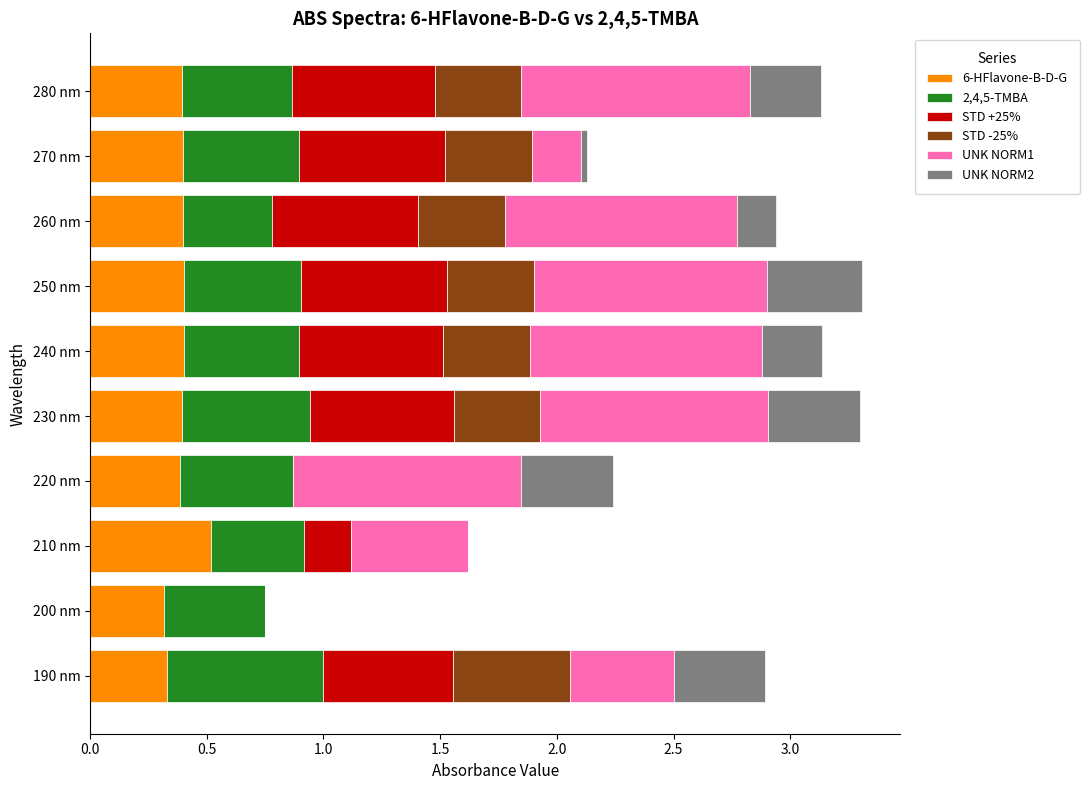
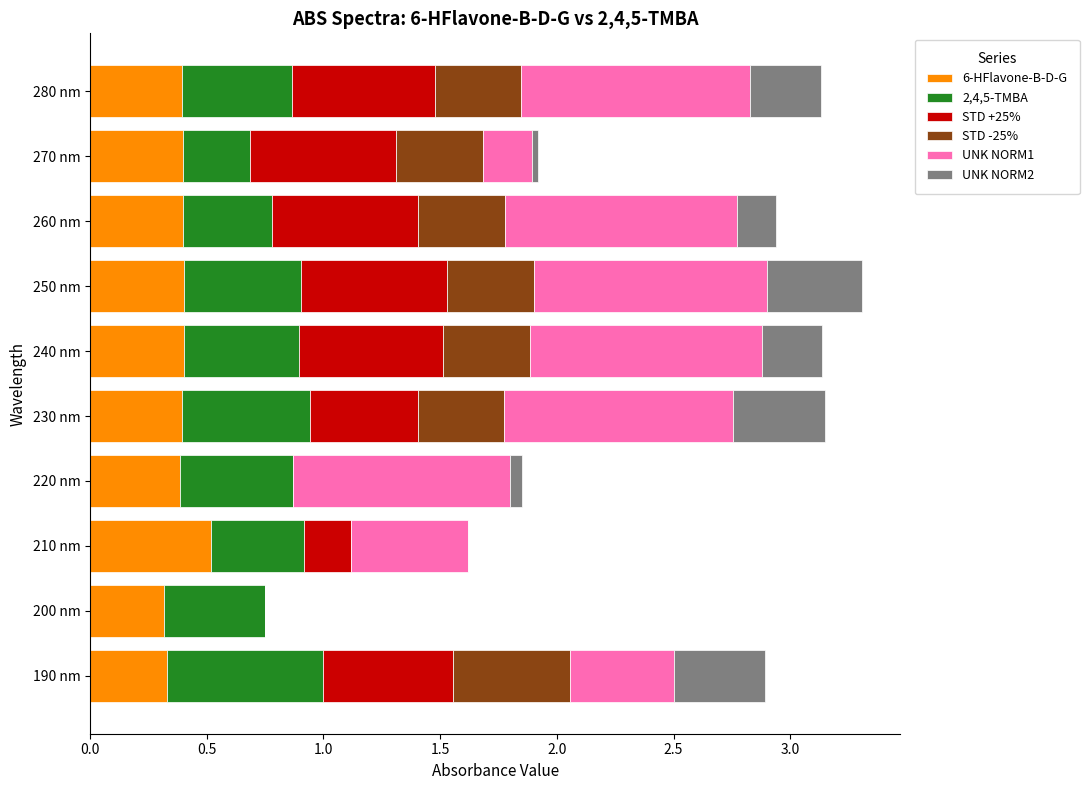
  {
    "6-HFlavone-B-D-G": {
      "280 nm": 0.40,
      "270 nm": 0.40,
      "260 nm": 0.40,
      "250 nm": 0.40,
      "240 nm": 0.40,
      "230 nm": 0.40,
      "220 nm": 0.39,
      "210 nm": 0.52,
      "200 nm": 0.32,
      "190 nm": 0.33
    },
    "2,4,5-TMBA": {
      "280 nm": 0.47,
-     "270 nm": 0.50,
+     "270 nm": 0.29,
      "260 nm": 0.38,
      "250 nm": 0.50,
      "240 nm": 0.49,
      "230 nm": 0.55,
      "220 nm": 0.48,
      "210 nm": 0.40,
      "200 nm": 0.43,
      "190 nm": 0.67
    },
    "STD +25%": {
      "280 nm": 0.61,
      "270 nm": 0.62,
      "260 nm": 0.63,
      "250 nm": 0.62,
      "240 nm": 0.62,
-     "230 nm": 0.61,
+     "230 nm": 0.46,
      "220 nm": 0.00,
      "210 nm": 0.20,
      "200 nm": 0.00,
      "190 nm": 0.56
    },
    "STD -25%": {
      "280 nm": 0.37,
      "270 nm": 0.37,
      "260 nm": 0.38,
      "250 nm": 0.37,
      "240 nm": 0.37,
      "230 nm": 0.37,
      "220 nm": 0.00,
      "210 nm": 0.00,
      "200 nm": 0.00,
      "190 nm": 0.50
    },
    "UNK NORM1": {
      "280 nm": 0.98,
      "270 nm": 0.21,
      "260 nm": 0.99,
      "250 nm": 1.00,
      "240 nm": 0.99,
      "230 nm": 0.98,
-     "220 nm": 0.98,
+     "220 nm": 0.93,
      "210 nm": 0.50,
      "200 nm": 0.00,
      "190 nm": 0.44
    },
    "UNK NORM2": {
      "280 nm": 0.31,
      "270 nm": 0.02,
      "260 nm": 0.17,
      "250 nm": 0.40,
      "240 nm": 0.26,
      "230 nm": 0.40,
-     "220 nm": 0.40,
+     "220 nm": 0.05,
      "210 nm": 0.00,
      "200 nm": 0.00,
      "190 nm": 0.39
    }
  }
